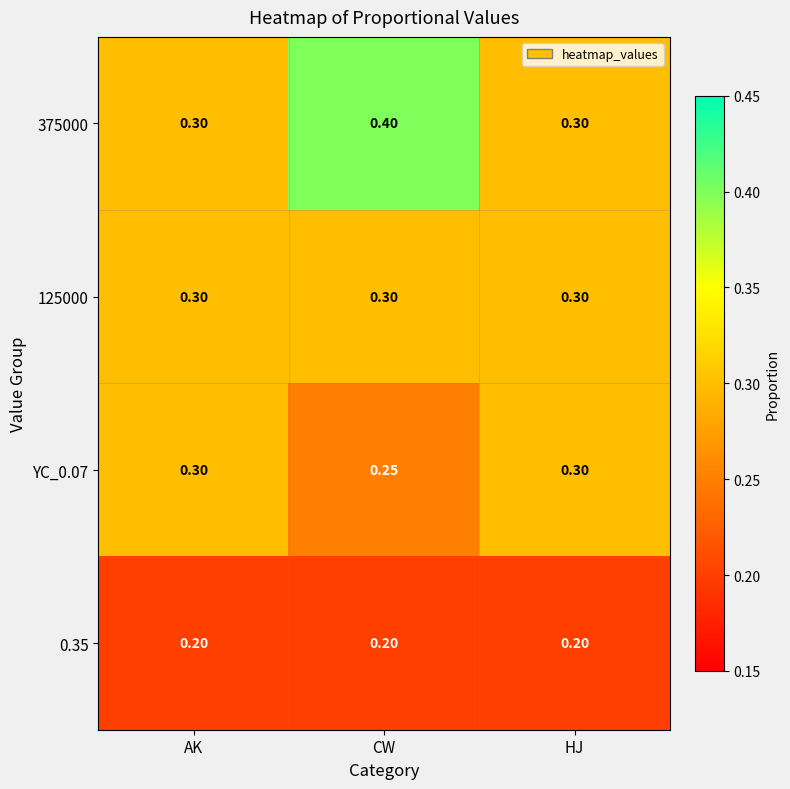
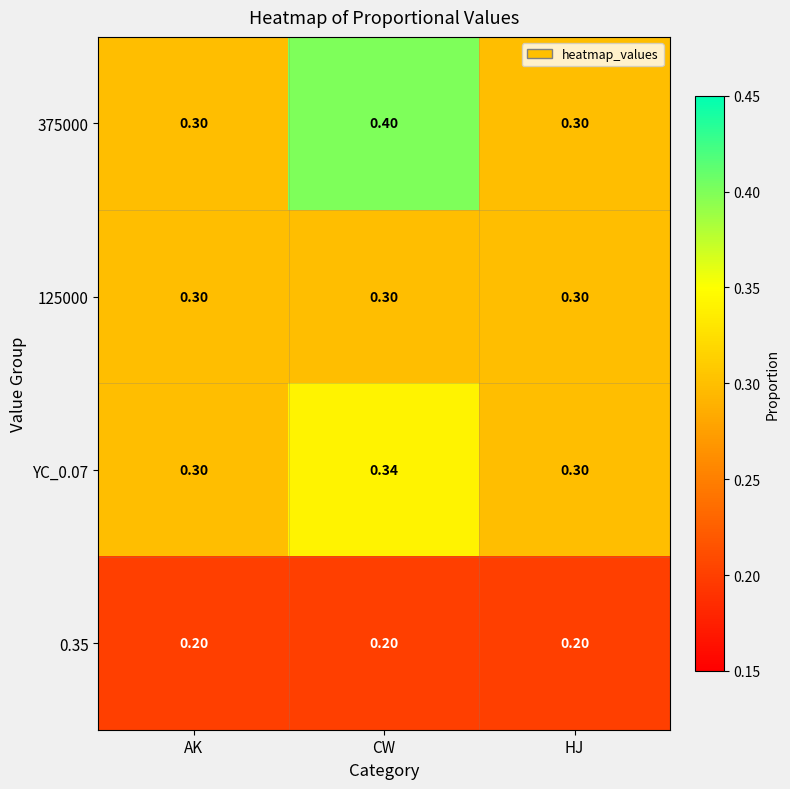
  {
    "375000": {
      "AK": 0.30,
      "CW": 0.40,
      "HJ": 0.30
    },
    "125000": {
      "AK": 0.30,
      "CW": 0.30,
      "HJ": 0.30
    },
    "YC_0.07": {
      "AK": 0.30,
-     "CW": 0.25,
+     "CW": 0.34,
      "HJ": 0.30
    },
    "0.35": {
      "AK": 0.20,
      "CW": 0.20,
      "HJ": 0.20
    }
  }
